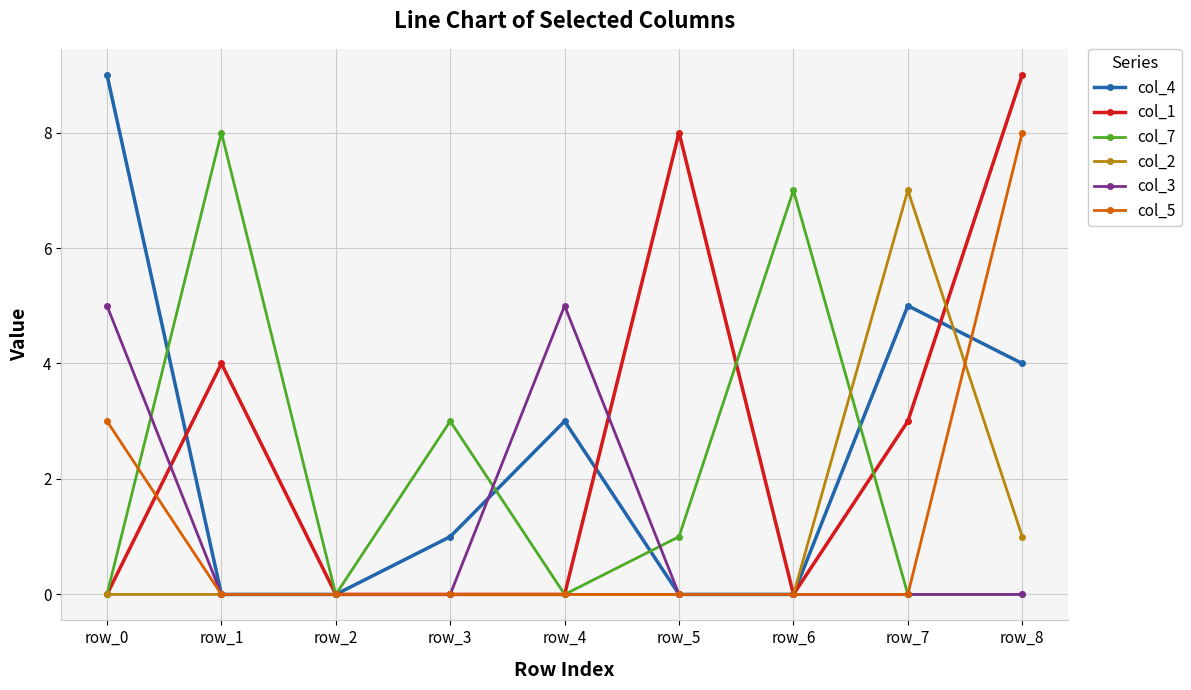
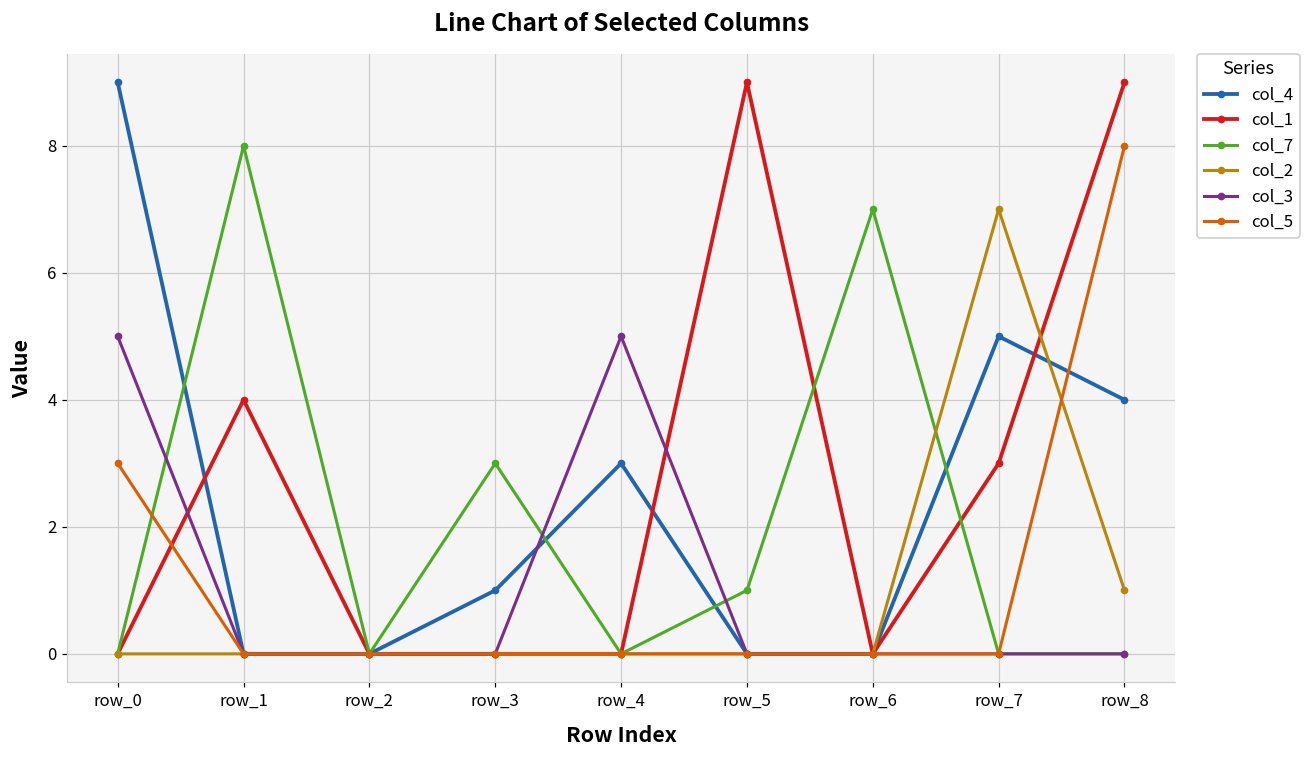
  {
    "col_4": {
      "row_0": 9,
      "row_3": 1,
      "row_4": 3,
      "row_7": 5,
      "row_8": 4
    },
    "col_1": {
      "row_1": 4,
-     "row_5": 8,
+     "row_5": 9,
      "row_7": 3,
      "row_8": 9
    },
    "col_7": {
      "row_1": 8,
      "row_3": 3,
      "row_5": 1,
      "row_6": 7
    },
    "col_3": {
      "row_0": 5,
      "row_4": 5
    }
  }
